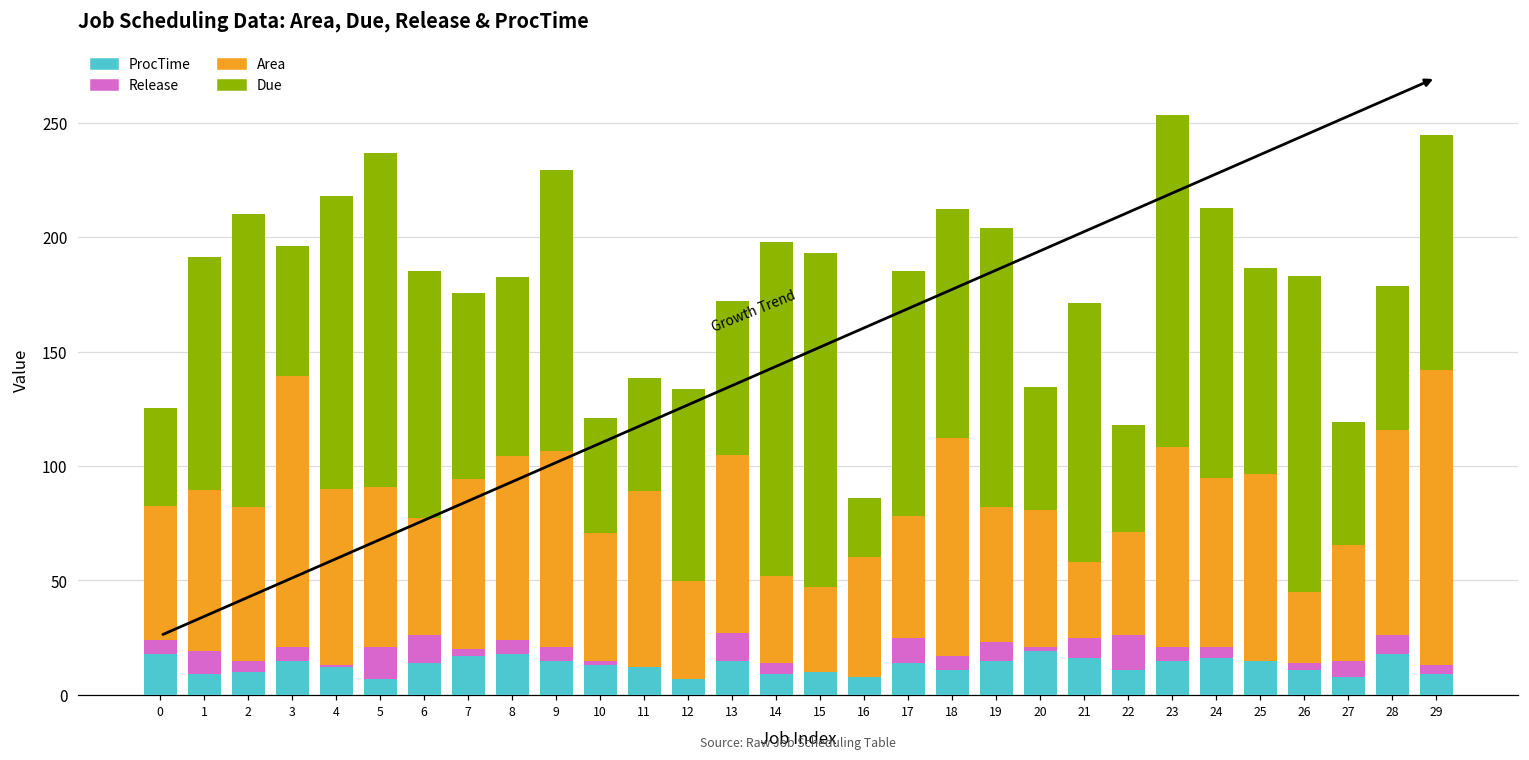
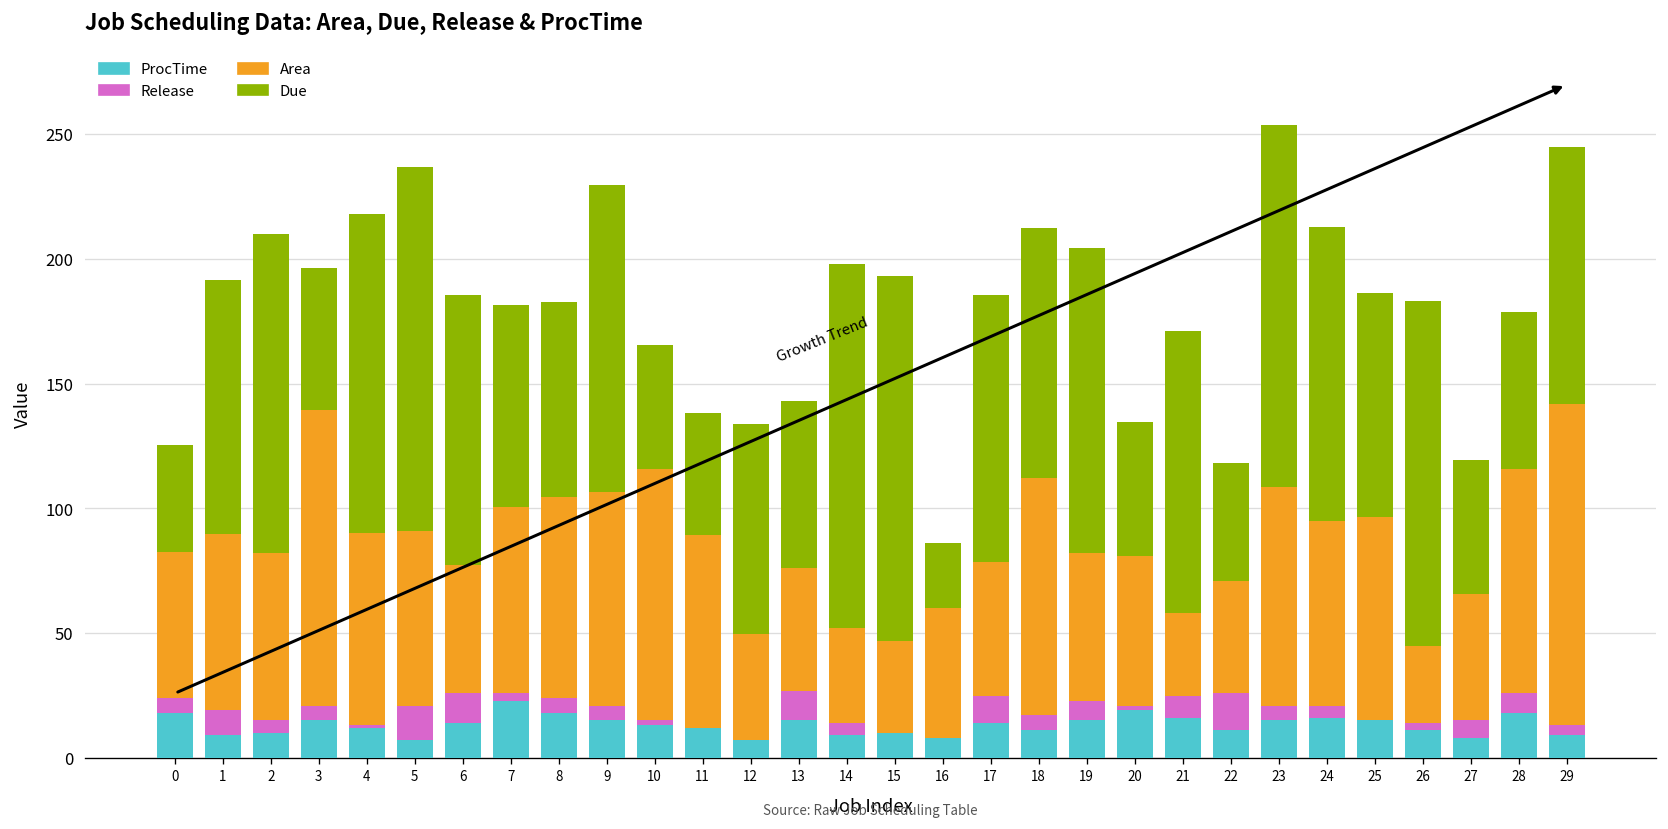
  {
    "ProcTime": {
      "0": 18,
      "1": 9,
      "2": 10,
      "3": 15,
      "4": 12,
      "5": 7,
      "6": 14,
-     "7": 17,
+     "7": 23,
      "8": 18,
      "9": 15,
      "10": 13,
      "11": 12,
      "12": 7,
      "13": 15,
      "14": 9,
      "15": 10,
      "16": 8,
      "17": 14,
      "18": 11,
      "19": 15,
      "20": 19,
      "21": 16,
      "22": 11,
      "23": 15,
      "24": 16,
      "25": 15,
      "26": 11,
      "27": 8,
      "28": 18,
      "29": 9
    },
    "Release": {
      "0": 6,
      "1": 10,
      "2": 5,
      "3": 6,
      "5": 14,
      "6": 12,
      "7": 3,
      "8": 6,
      "9": 6,
      "10": 2,
      "11": 0,
      "12": 0,
      "13": 12,
      "14": 5,
      "15": 0,
      "16": 0,
      "17": 11,
      "18": 6,
      "19": 8,
      "20": 2,
      "21": 9,
      "22": 15,
      "23": 6,
      "24": 5,
      "25": 0,
      "26": 3,
      "27": 7,
      "28": 8,
      "29": 4
    },
    "Area": {
      "0": 58,
      "1": 71,
      "2": 67,
      "3": 118,
      "4": 77,
      "5": 70,
      "6": 51,
      "7": 75,
      "8": 81,
      "9": 85,
-     "10": 56,
+     "10": 101,
      "11": 77,
      "12": 43,
-     "13": 78,
+     "13": 49,
      "14": 38,
      "15": 37,
      "16": 52,
      "17": 53,
      "18": 95,
      "19": 59,
      "20": 60,
      "21": 33,
      "22": 45,
      "23": 88,
      "24": 74,
      "25": 81,
      "26": 31,
      "27": 50,
      "28": 90,
      "29": 129
    },
    "Due": {
      "0": 43,
      "1": 102,
      "2": 128,
      "3": 57,
      "4": 128,
      "5": 146,
      "6": 108,
      "7": 81,
      "8": 78,
      "9": 123,
      "10": 50,
      "11": 49,
      "12": 84,
      "13": 67,
      "14": 146,
      "15": 146,
      "16": 26,
      "17": 107,
      "18": 100,
      "19": 122,
      "20": 54,
      "21": 113,
      "22": 47,
      "23": 145,
      "24": 118,
      "25": 90,
      "26": 138,
      "27": 54,
      "28": 63,
      "29": 103
    }
  }
